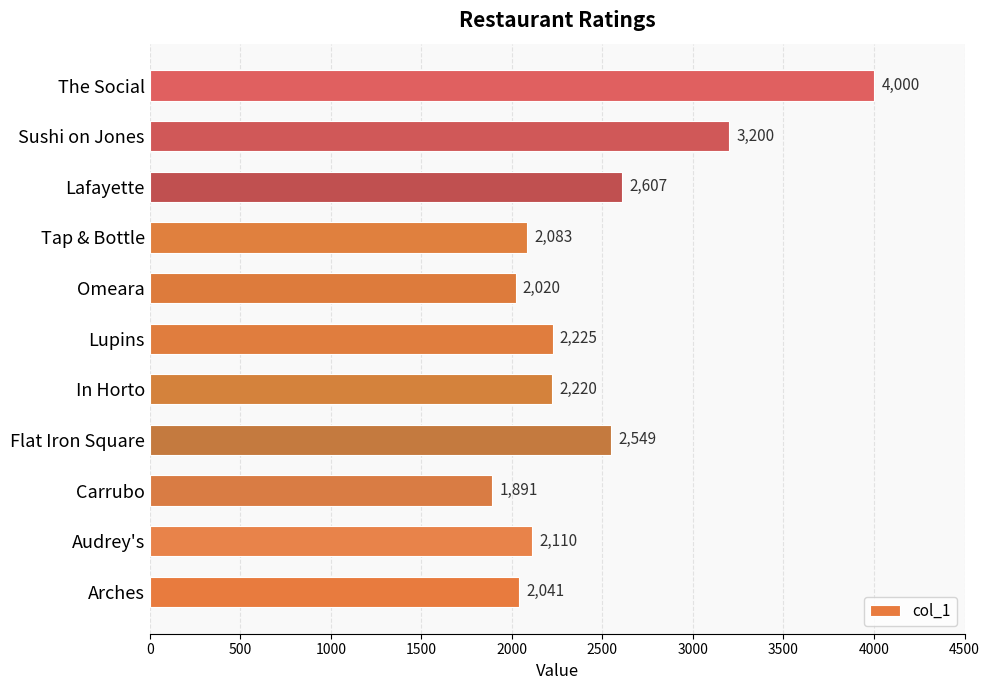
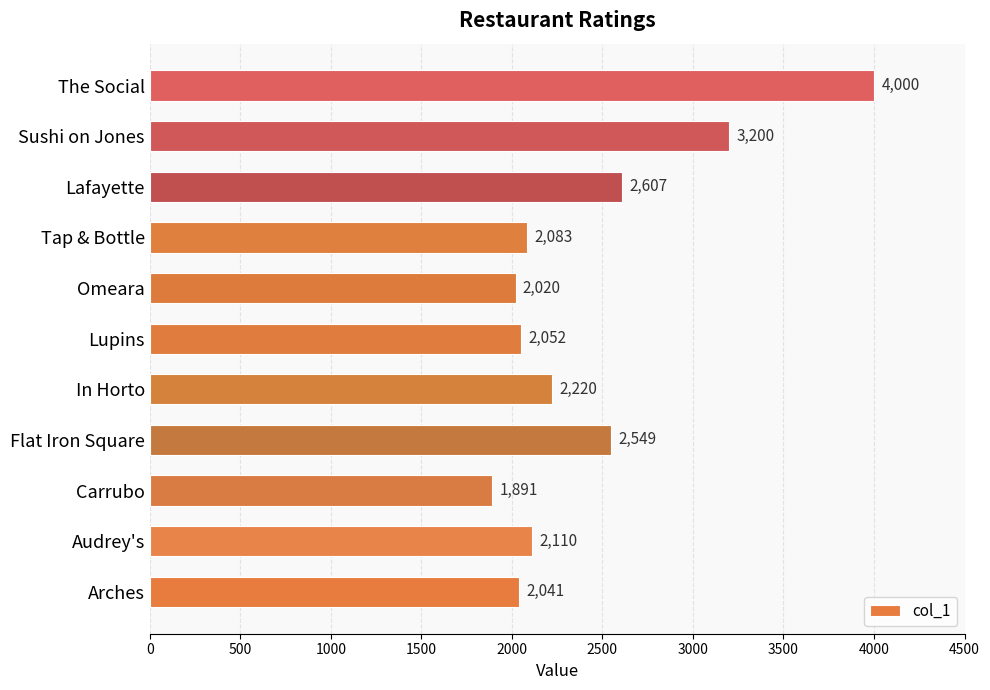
  {
    "The Social": "4,000",
    "Sushi on Jones": "3,200",
    "Lafayette": "2,607",
    "Tap & Bottle": "2,083",
    "Omeara": "2,020",
-   "Lupins": "2,225",
+   "Lupins": "2,052",
    "In Horto": "2,220",
    "Flat Iron Square": "2,549",
    "Carrubo": "1,891",
    "Audrey's": "2,110",
    "Arches": "2,041"
  }
